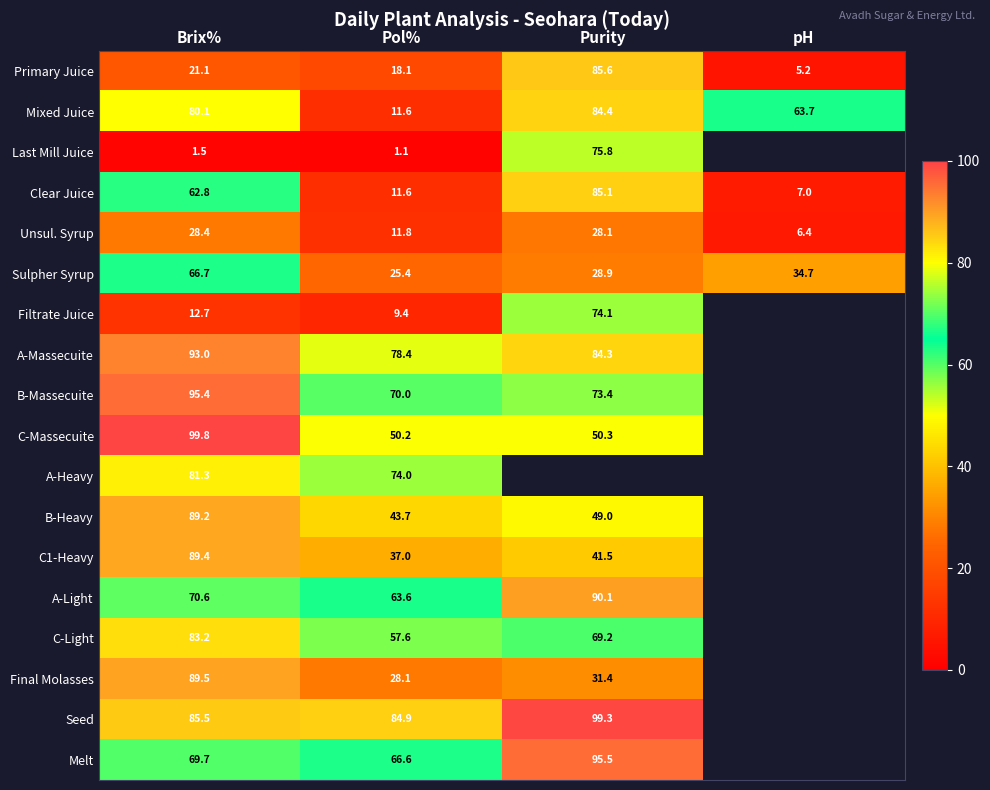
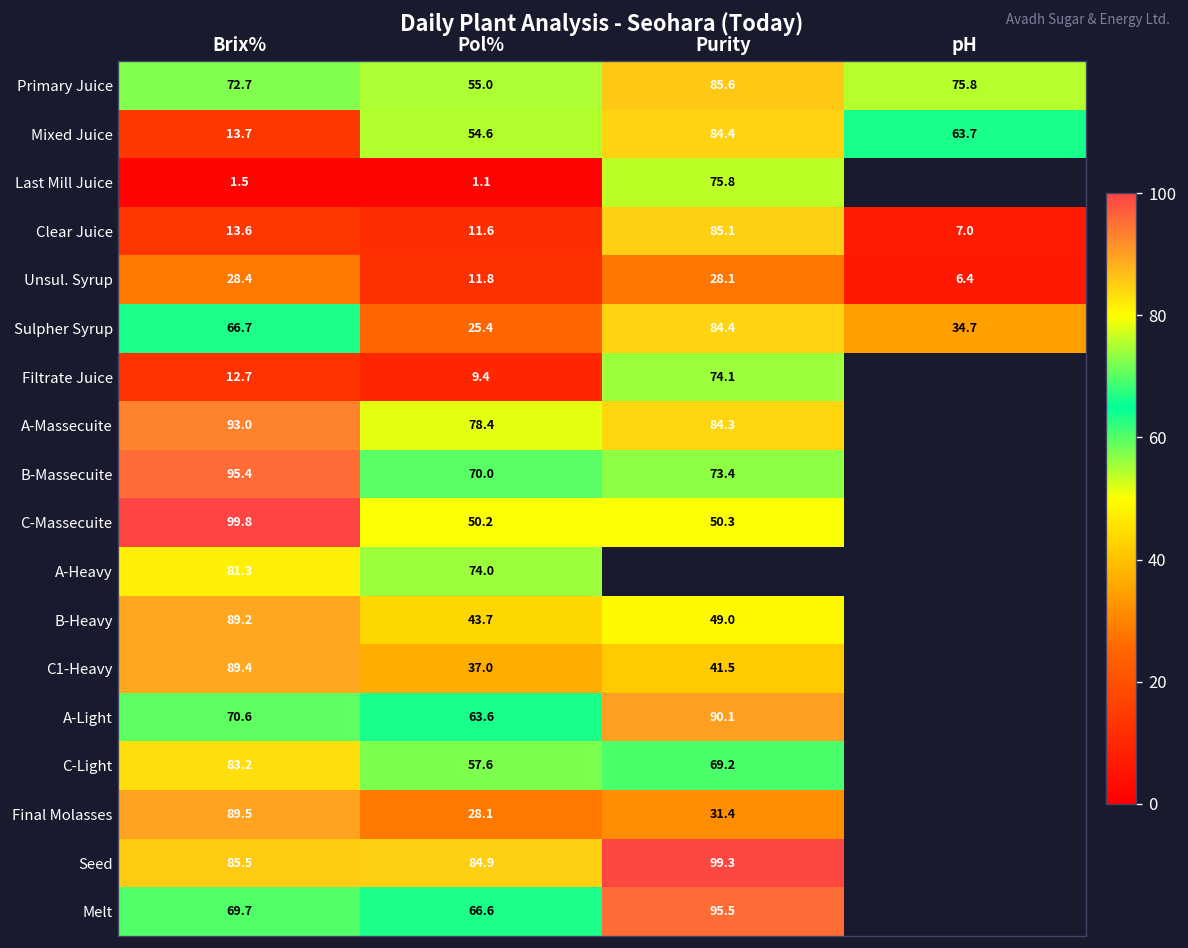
  {
    "Primary Juice": {
-     "Brix%": 21.1,
-     "Pol%": 18.1,
+     "Brix%": 72.7,
+     "Pol%": 55.0,
      "Purity": 85.6,
-     "pH": 5.2
+     "pH": 75.8
    },
    "Mixed Juice": {
-     "Brix%": 80.1,
-     "Pol%": 11.6,
+     "Brix%": 13.7,
+     "Pol%": 54.6,
      "Purity": 84.4,
      "pH": 63.7
    },
    "Last Mill Juice": {
      "Brix%": 1.5,
      "Pol%": 1.1,
      "Purity": 75.8
    },
    "Clear Juice": {
-     "Brix%": 62.8,
+     "Brix%": 13.6,
      "Pol%": 11.6,
      "Purity": 85.1,
      "pH": 7.0
    },
    "Unsul. Syrup": {
      "Brix%": 28.4,
      "Pol%": 11.8,
      "Purity": 28.1,
      "pH": 6.4
    },
    "Sulpher Syrup": {
      "Brix%": 66.7,
      "Pol%": 25.4,
-     "Purity": 28.9,
+     "Purity": 84.4,
      "pH": 34.7
    },
    "Filtrate Juice": {
      "Brix%": 12.7,
      "Pol%": 9.4,
      "Purity": 74.1
    },
    "A-Massecuite": {
      "Brix%": 93.0,
      "Pol%": 78.4,
      "Purity": 84.3
    },
    "B-Massecuite": {
      "Brix%": 95.4,
      "Pol%": 70.0,
      "Purity": 73.4
    },
    "C-Massecuite": {
      "Brix%": 99.8,
      "Pol%": 50.2,
      "Purity": 50.3
    },
    "A-Heavy": {
      "Brix%": 81.3,
      "Pol%": 74.0
    },
    "B-Heavy": {
      "Brix%": 89.2,
      "Pol%": 43.7,
      "Purity": 49.0
    },
    "C1-Heavy": {
      "Brix%": 89.4,
      "Pol%": 37.0,
      "Purity": 41.5
    },
    "A-Light": {
      "Brix%": 70.6,
      "Pol%": 63.6,
      "Purity": 90.1
    },
    "C-Light": {
      "Brix%": 83.2,
      "Pol%": 57.6,
      "Purity": 69.2
    },
    "Final Molasses": {
      "Brix%": 89.5,
      "Pol%": 28.1,
      "Purity": 31.4
    },
    "Seed": {
      "Brix%": 85.5,
      "Pol%": 84.9,
      "Purity": 99.3
    },
    "Melt": {
      "Brix%": 69.7,
      "Pol%": 66.6,
      "Purity": 95.5
    }
  }
